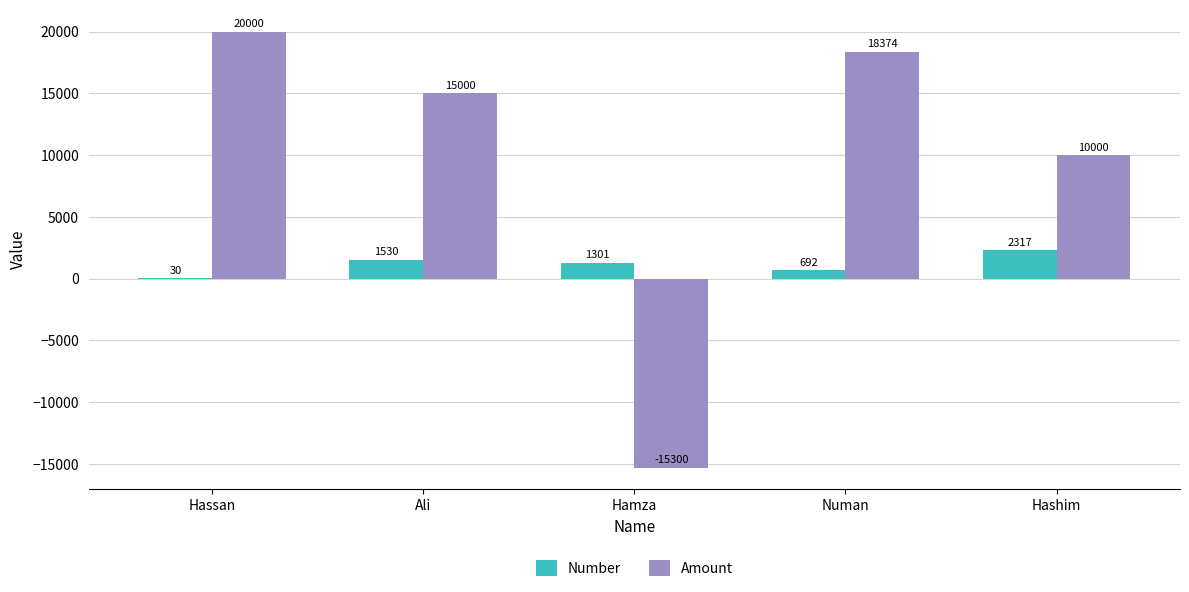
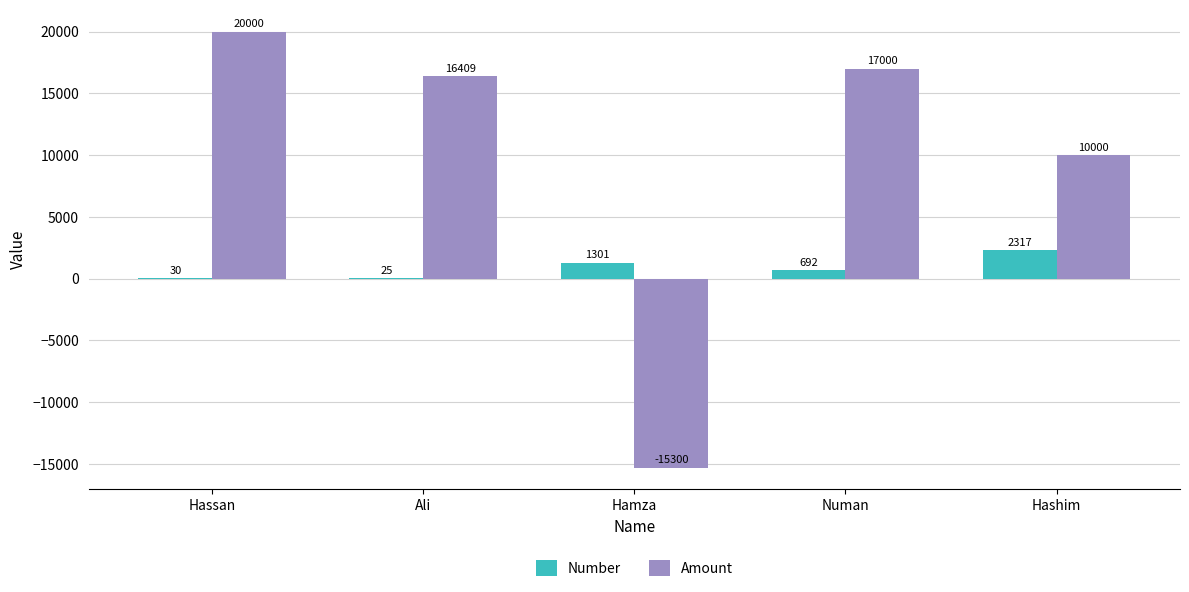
  {
    "Number": {
      "Hassan": 30,
-     "Ali": 1530,
+     "Ali": 25,
      "Hamza": 1301,
      "Numan": 692,
      "Hashim": 2317
    },
    "Amount": {
      "Hassan": 20000,
-     "Ali": 15000,
+     "Ali": 16409,
      "Hamza": -15300,
-     "Numan": 18374,
+     "Numan": 17000,
      "Hashim": 10000
    }
  }
